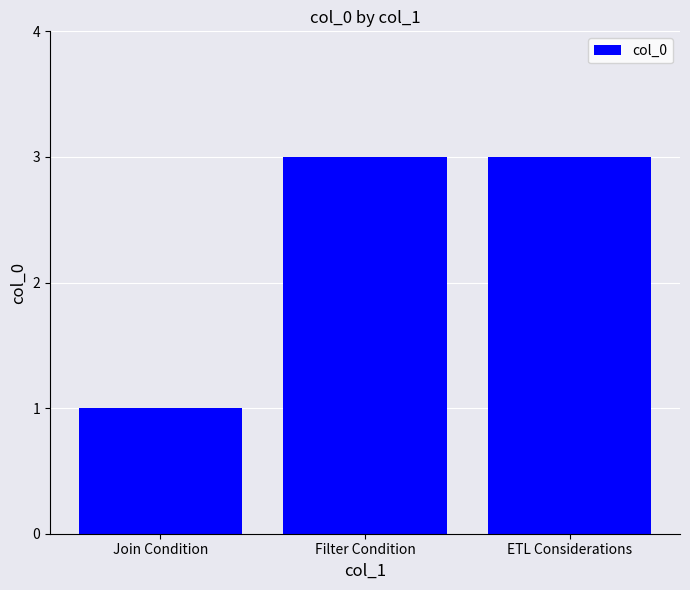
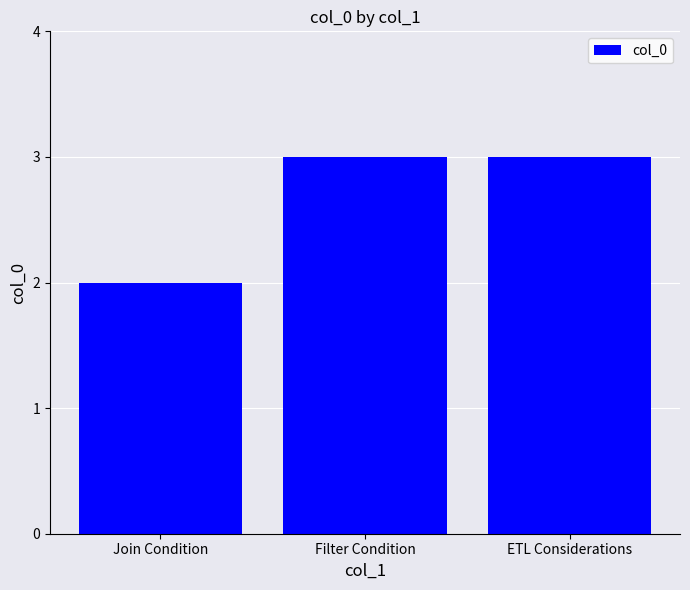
  {
-   "Join Condition": 1,
+   "Join Condition": 2,
    "Filter Condition": 3,
    "ETL Considerations": 3
  }
